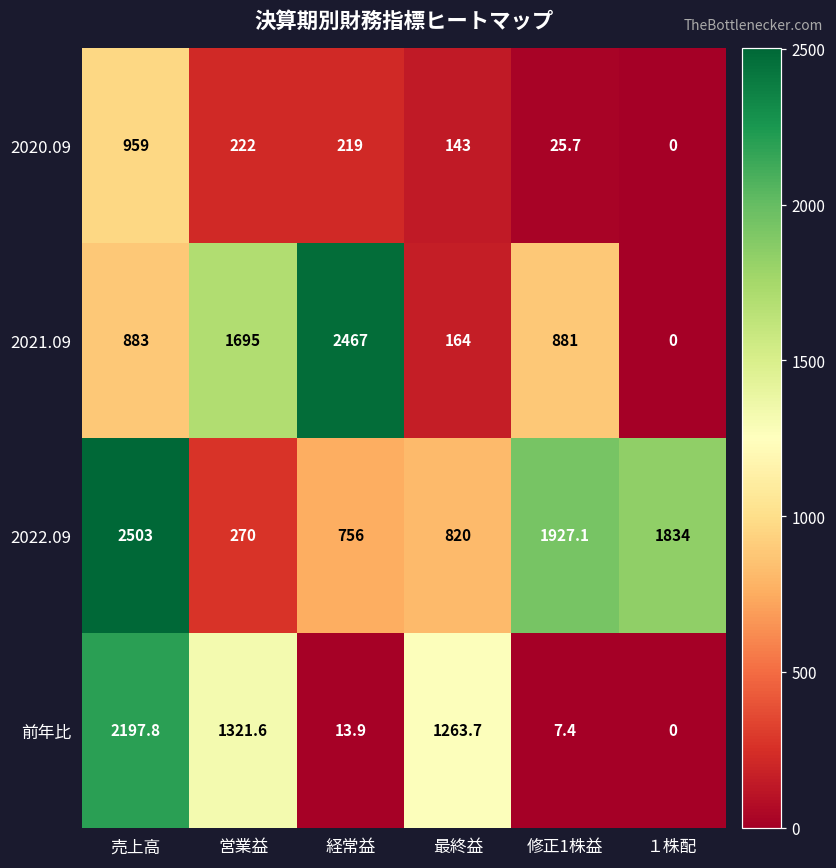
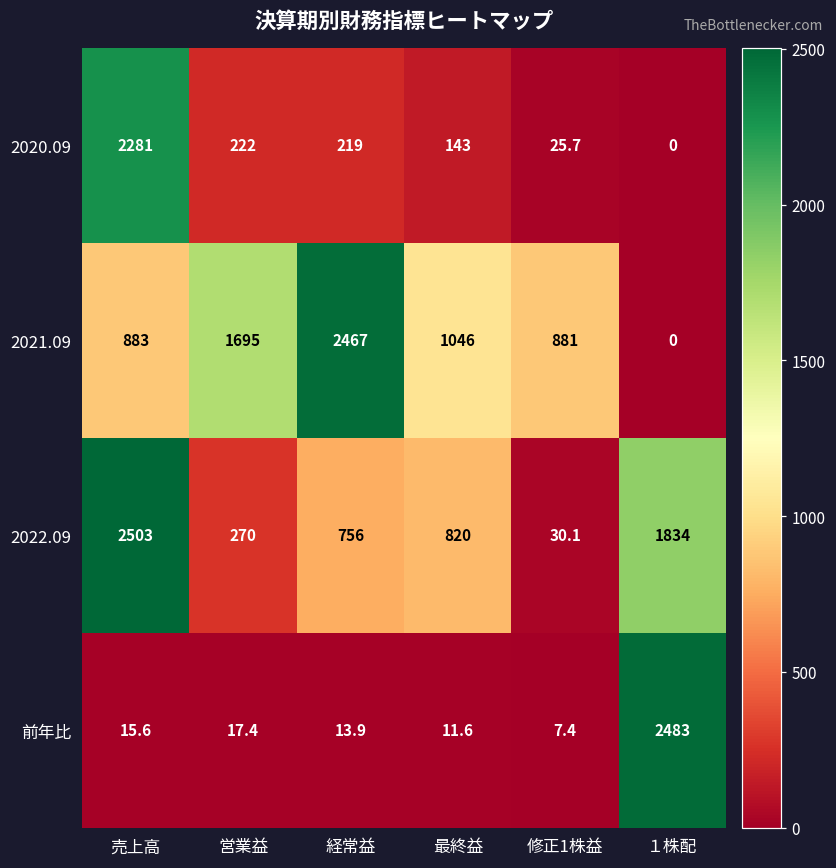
  {
    "2020.09": {
-     "売上高": 959,
+     "売上高": 2281,
      "営業益": 222,
      "経常益": 219,
      "最終益": 143,
      "修正1株益": 25.7,
      "１株配": 0
    },
    "2021.09": {
      "売上高": 883,
      "営業益": 1695,
      "経常益": 2467,
-     "最終益": 164,
+     "最終益": 1046,
      "修正1株益": 881,
      "１株配": 0
    },
    "2022.09": {
      "売上高": 2503,
      "営業益": 270,
      "経常益": 756,
      "最終益": 820,
-     "修正1株益": 1927.1,
+     "修正1株益": 30.1,
      "１株配": 1834
    },
    "前年比": {
-     "売上高": 2197.8,
-     "営業益": 1321.6,
+     "売上高": 15.6,
+     "営業益": 17.4,
      "経常益": 13.9,
-     "最終益": 1263.7,
+     "最終益": 11.6,
      "修正1株益": 7.4,
-     "１株配": 0
+     "１株配": 2483
    }
  }
